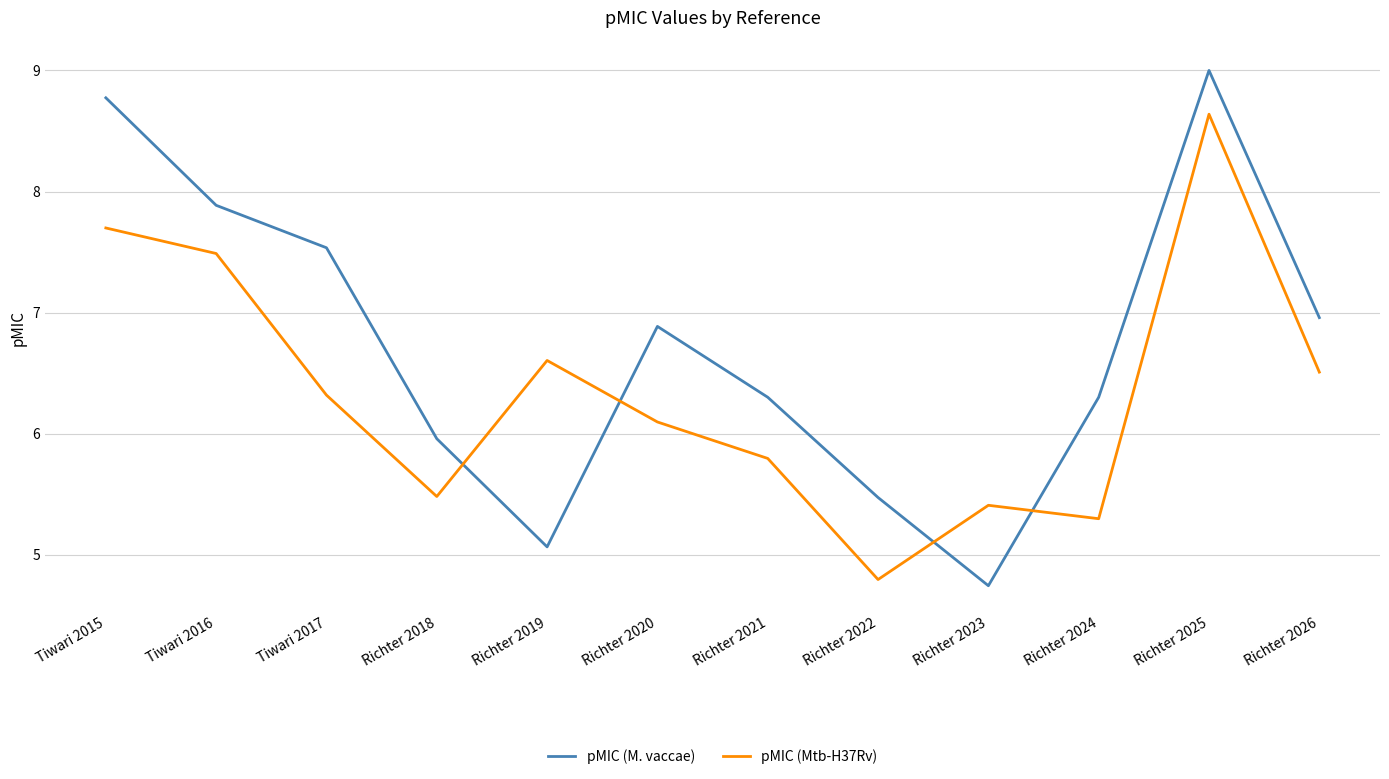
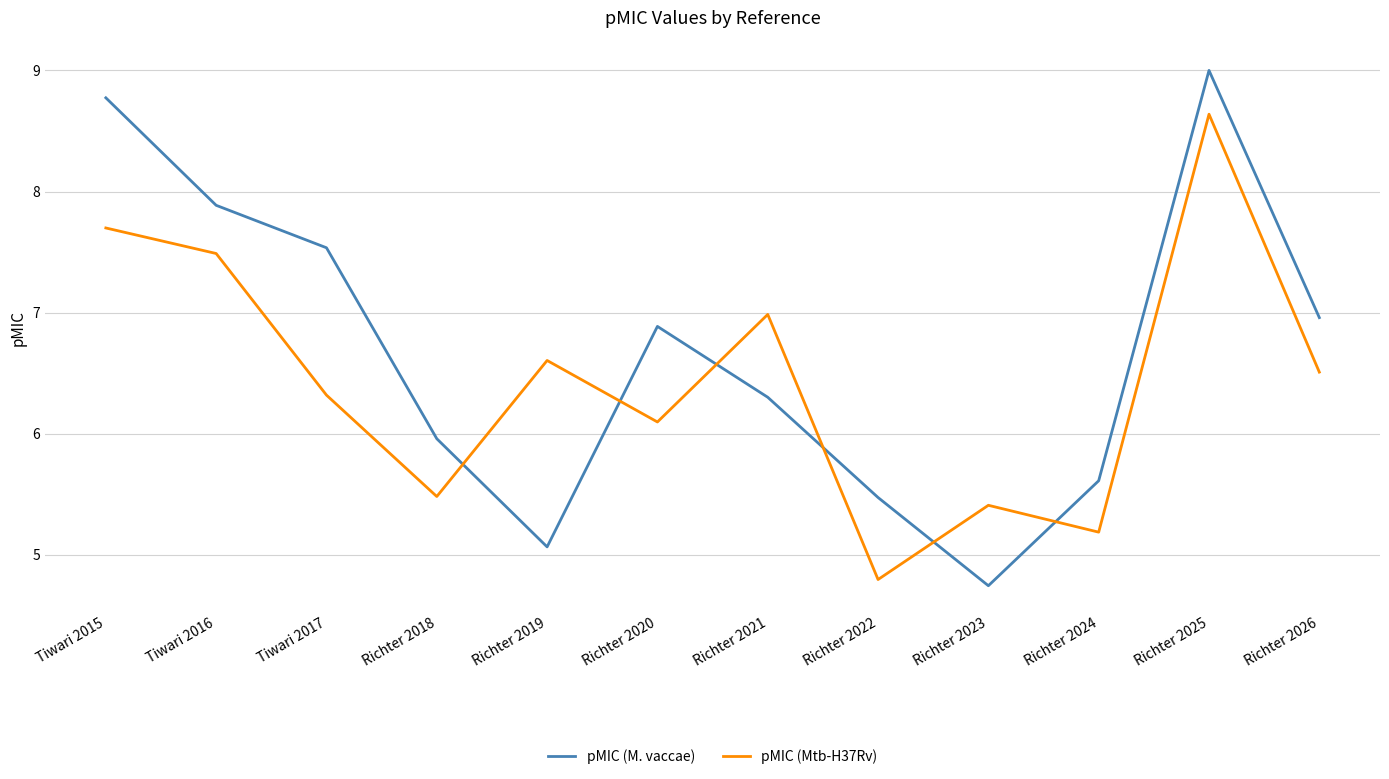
  {
    "pMIC (M. vaccae)": {
      "Tiwari 2015": 8.77,
      "Tiwari 2016": 7.89,
      "Tiwari 2017": 7.54,
      "Richter 2018": 5.96,
      "Richter 2019": 5.07,
      "Richter 2020": 6.89,
      "Richter 2021": 6.30,
      "Richter 2022": 5.47,
      "Richter 2023": 4.74,
-     "Richter 2024": 6.30,
+     "Richter 2024": 5.61,
      "Richter 2025": 9.00,
      "Richter 2026": 6.96
    },
    "pMIC (Mtb-H37Rv)": {
      "Tiwari 2015": 7.70,
      "Tiwari 2016": 7.49,
      "Tiwari 2017": 6.32,
      "Richter 2018": 5.48,
      "Richter 2019": 6.60,
      "Richter 2020": 6.10,
-     "Richter 2021": 5.80,
+     "Richter 2021": 6.98,
      "Richter 2022": 4.80,
      "Richter 2023": 5.41,
-     "Richter 2024": 5.30,
+     "Richter 2024": 5.19,
      "Richter 2025": 8.64,
      "Richter 2026": 6.51
    }
  }
